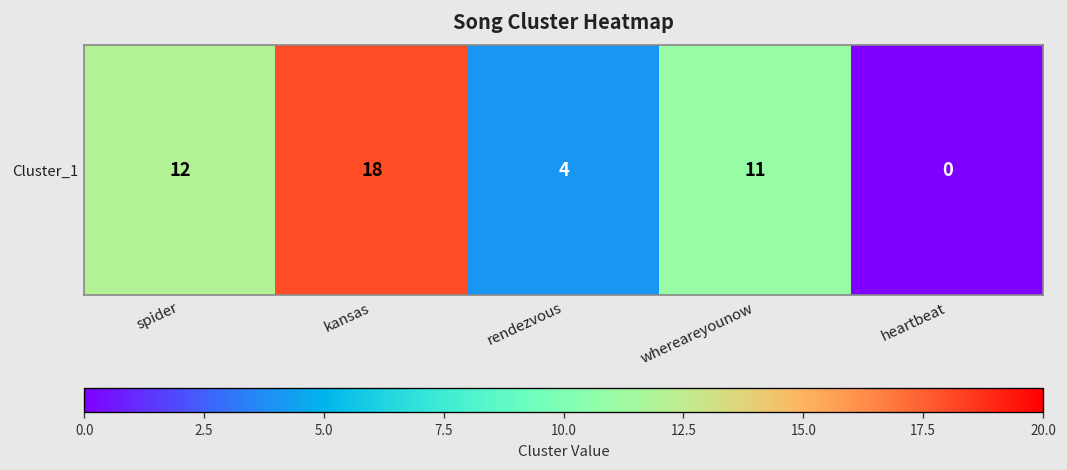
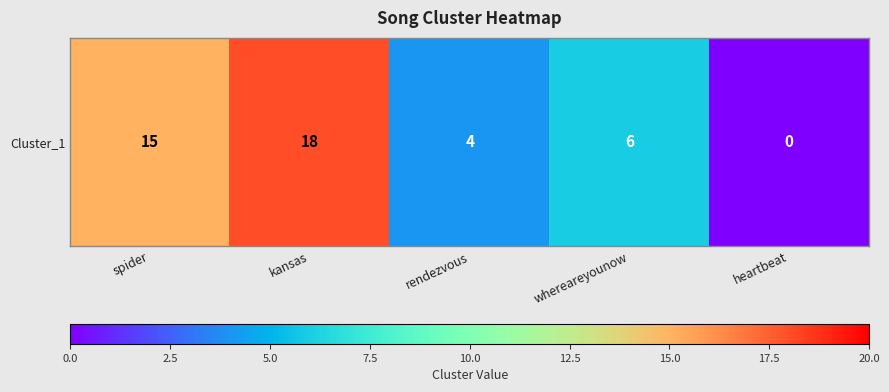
  {
    "Cluster_1": {
-     "spider": 12,
+     "spider": 15,
      "kansas": 18,
      "rendezvous": 4,
-     "whereareyounow": 11,
+     "whereareyounow": 6,
      "heartbeat": 0
    }
  }
